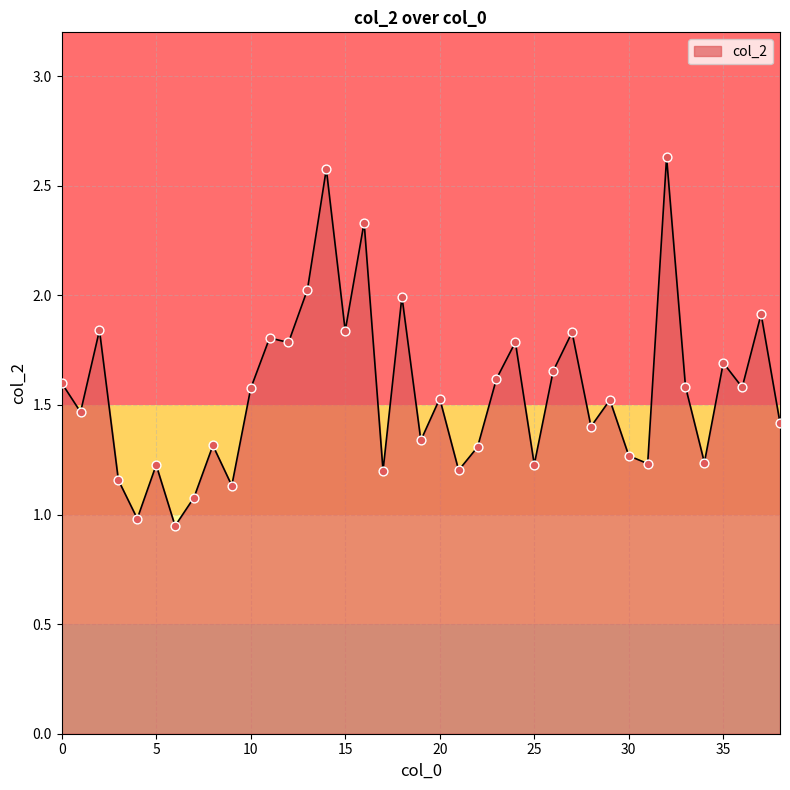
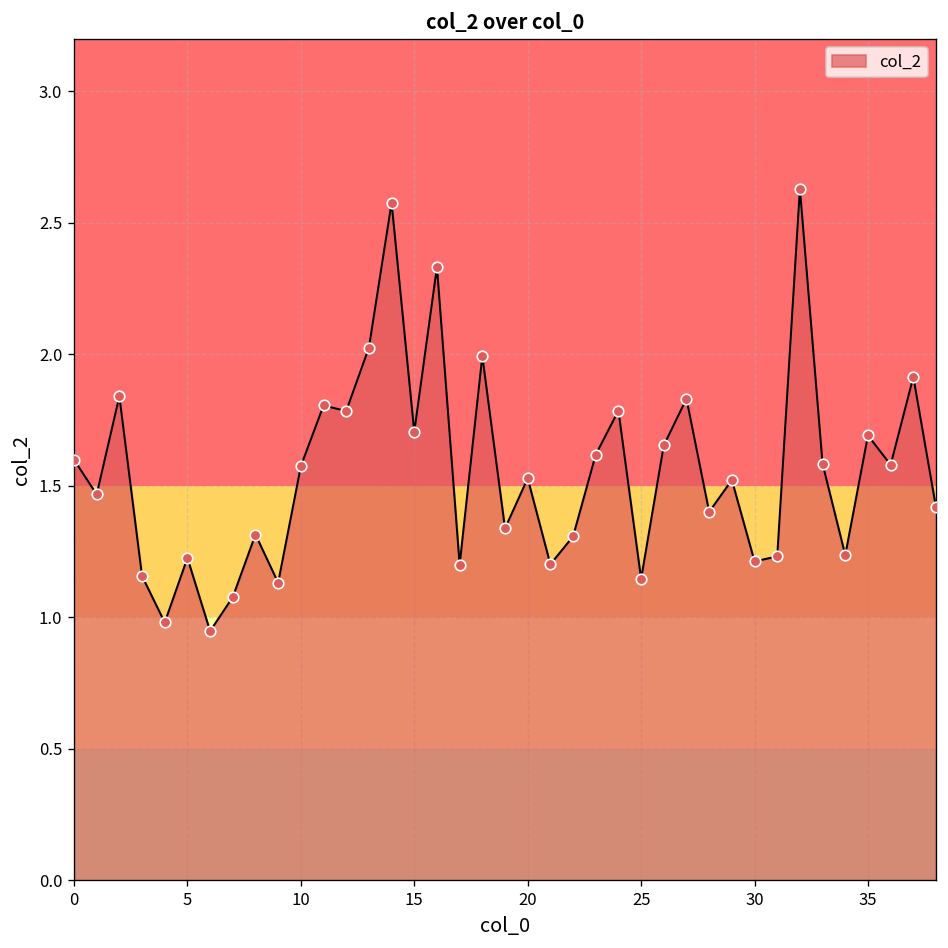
  {
    "0": 1.60,
    "5": 1.23,
    "10": 1.58,
-   "15": 1.84,
+   "15": 1.71,
    "20": 1.53,
-   "25": 1.23,
-   "30": 1.27,
+   "25": 1.15,
+   "30": 1.21,
    "35": 1.69
  }
